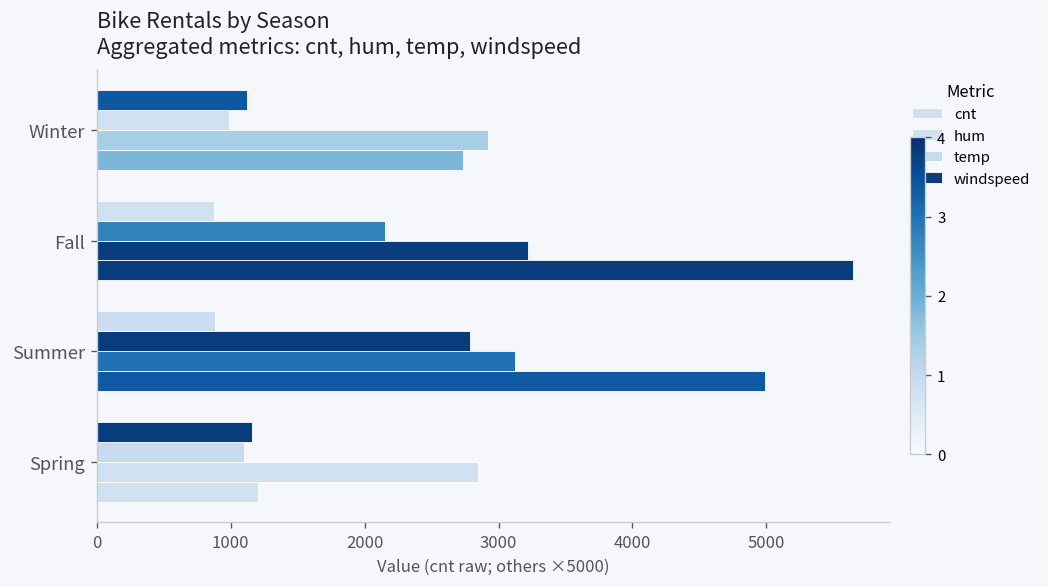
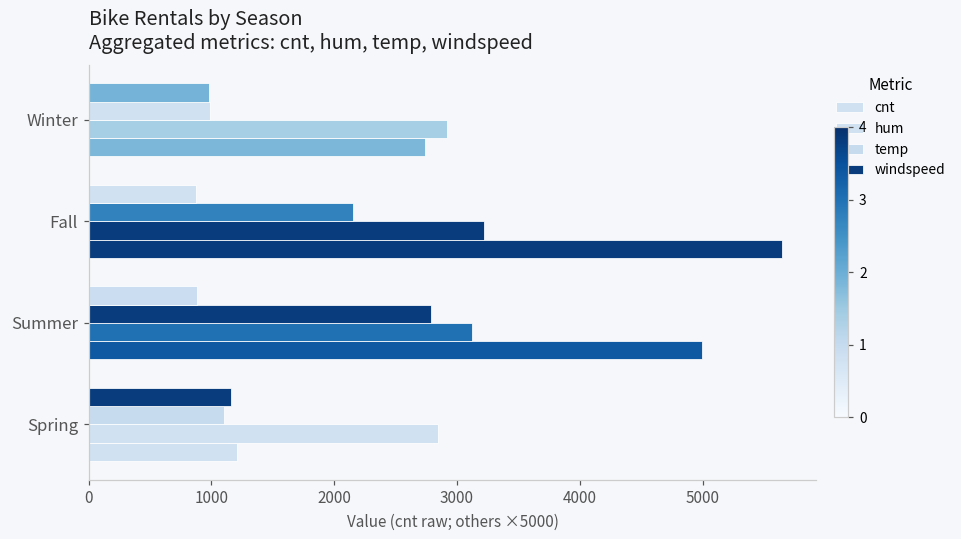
  {
    "windspeed": {
-     "Winter": 1120,
+     "Winter": 980,
      "Fall": 880,
      "Summer": 890,
      "Spring": 1160
    }
  }
